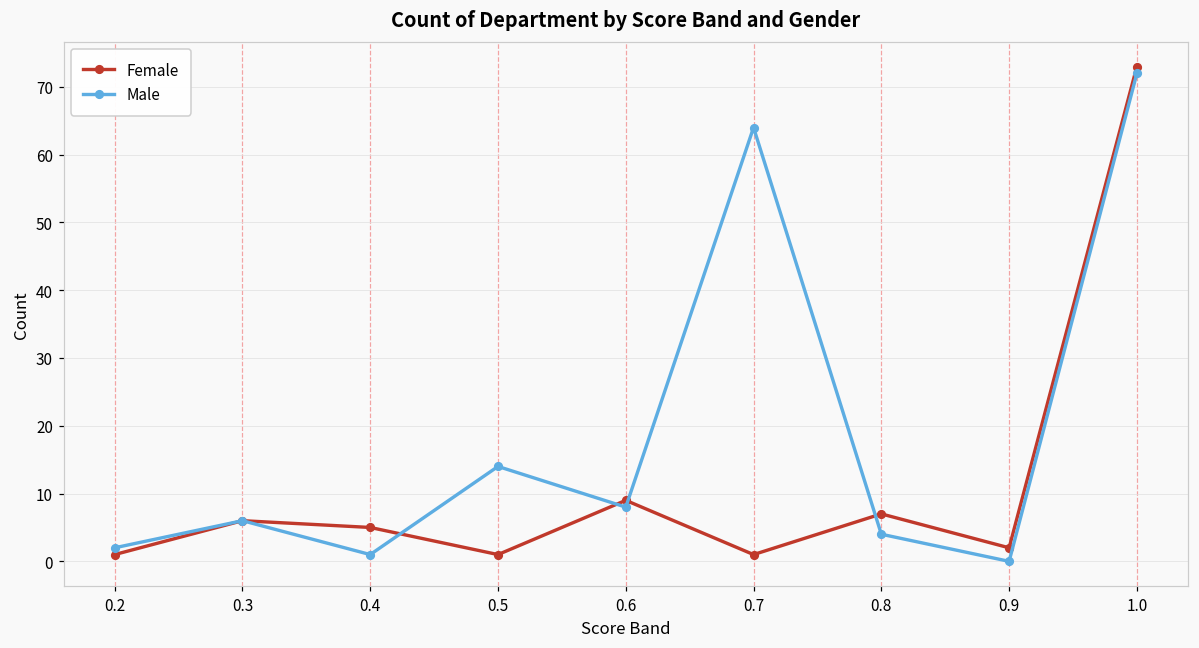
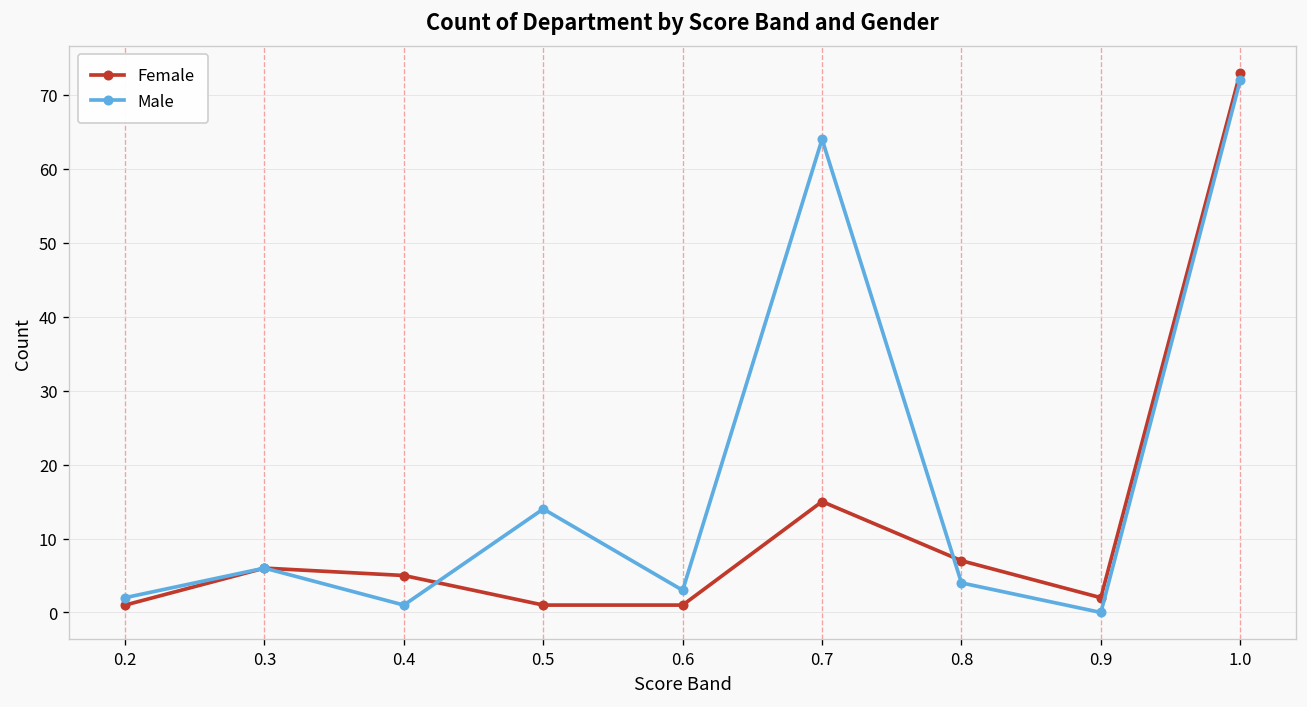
  {
    "Female": {
      "0.2": 1,
      "0.4": 5,
      "0.5": 1,
-     "0.6": 9,
-     "0.7": 1,
+     "0.6": 1,
+     "0.7": 15,
      "0.8": 7,
      "0.9": 2,
      "1.0": 73
    },
    "Male": {
      "0.2": 2,
      "0.4": 1,
      "0.5": 14,
-     "0.6": 8,
+     "0.6": 3,
      "0.7": 64,
      "0.8": 4,
      "0.9": 0,
      "1.0": 72
    }
  }
